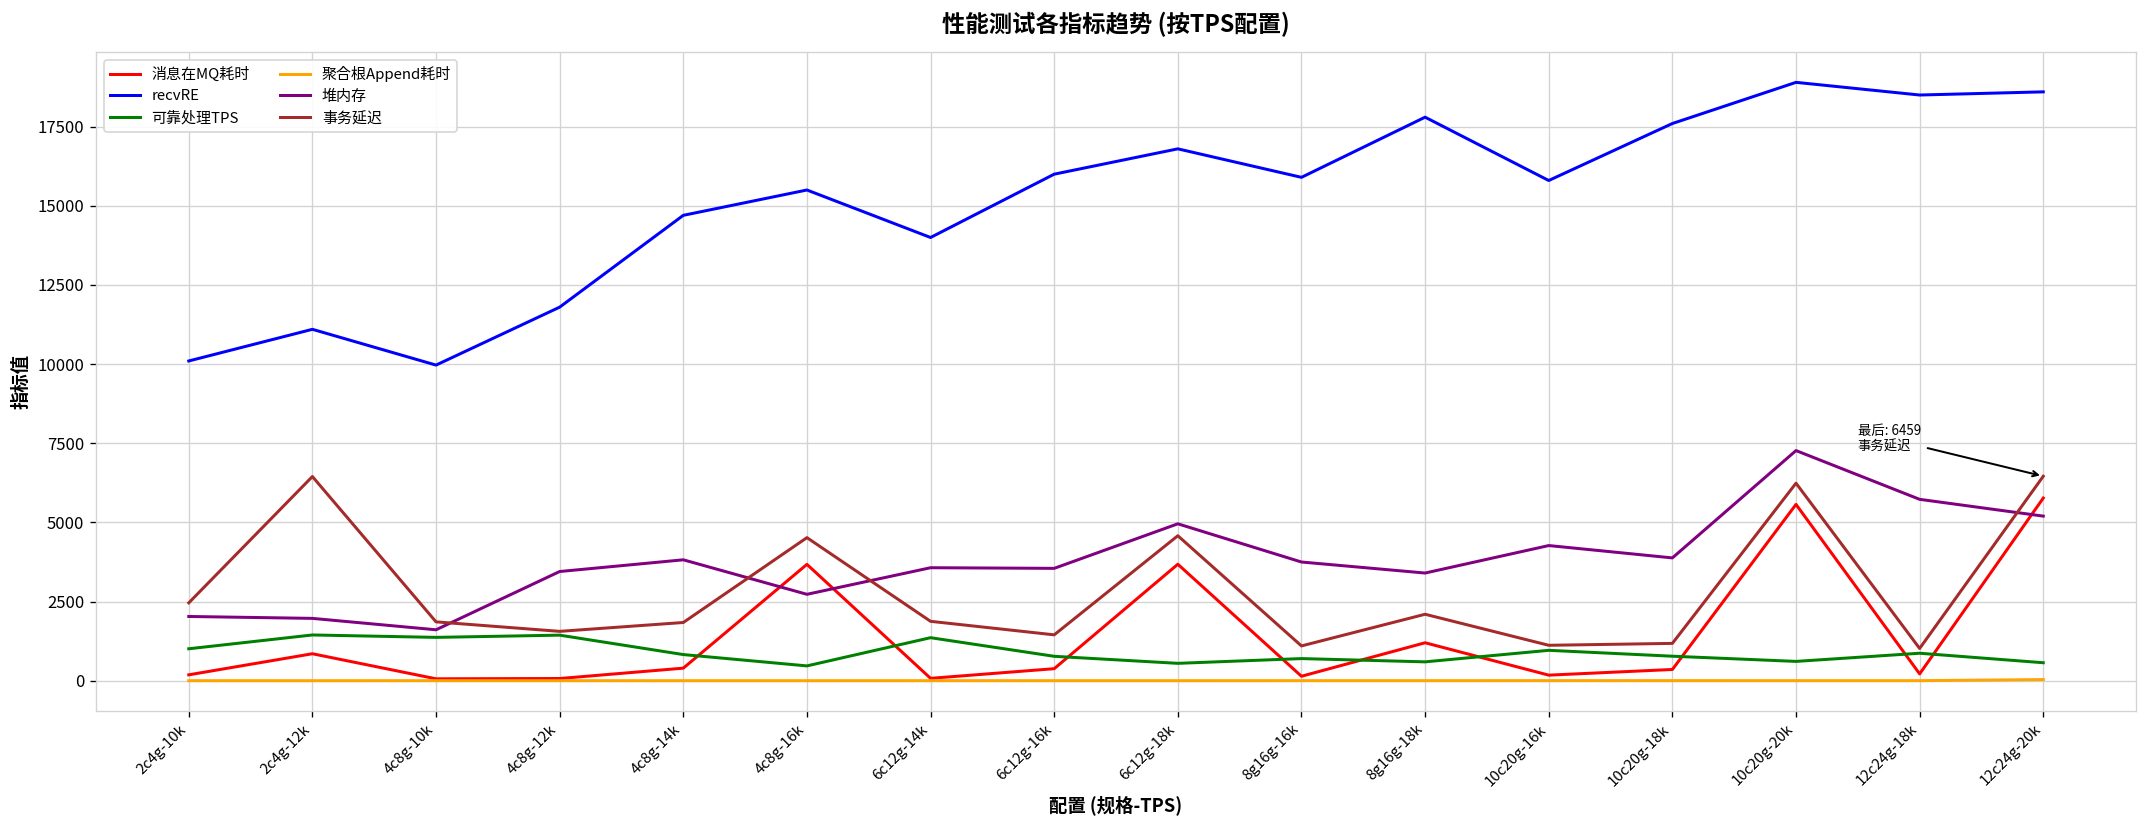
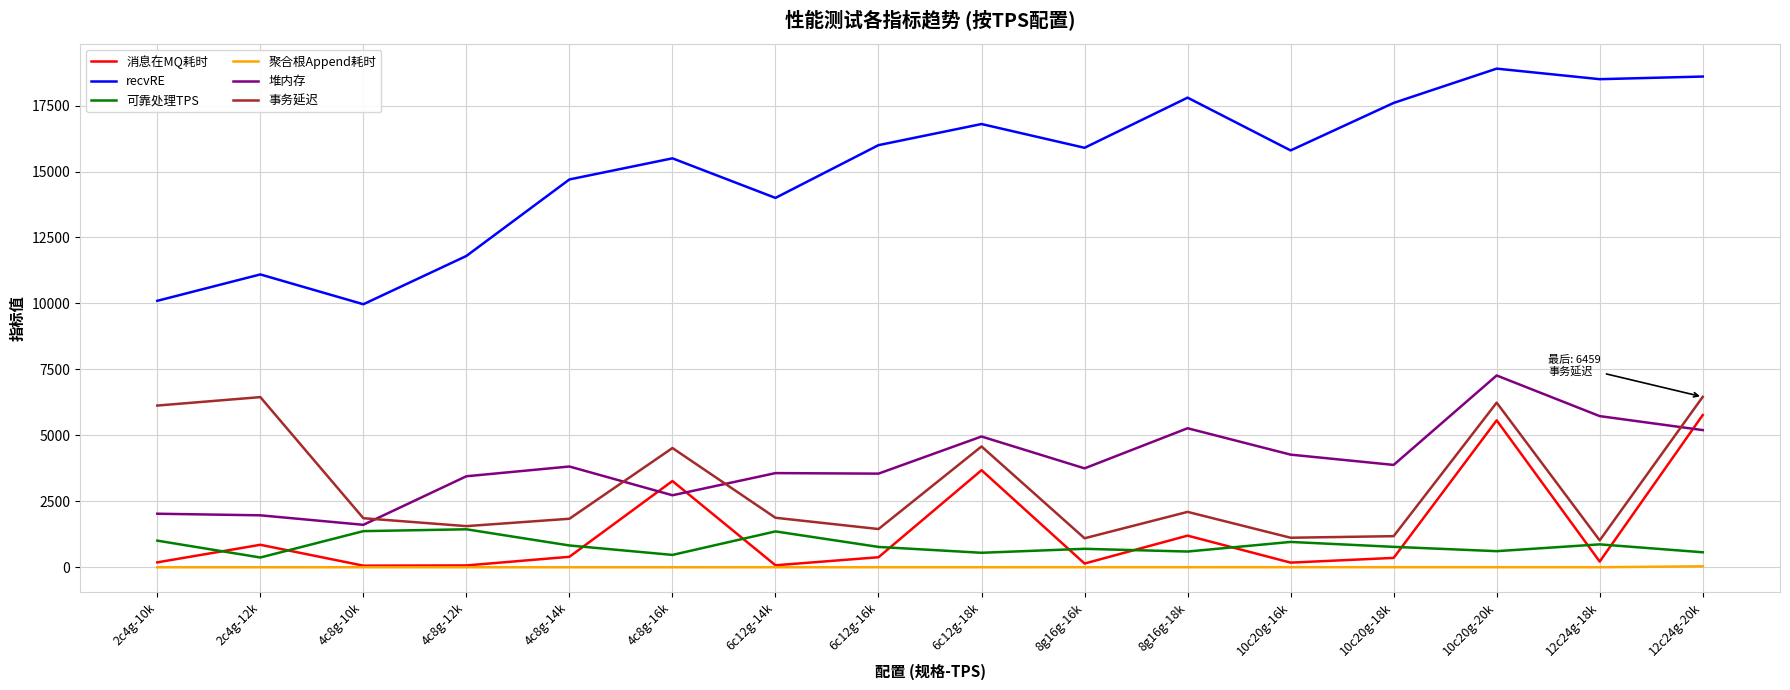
  {
    "消息在MQ耗时": {
      "2c4g-10k": 200,
      "2c4g-12k": 900,
      "4c8g-14k": 400,
-     "4c8g-16k": 3700,
+     "4c8g-16k": 3300,
      "6c12g-16k": 400,
      "6c12g-18k": 3700,
      "8g16g-16k": 100,
      "8g16g-18k": 1200,
      "10c20g-16k": 200,
      "10c20g-18k": 400,
      "10c20g-20k": 5600,
      "12c24g-18k": 200,
      "12c24g-20k": 5800
    },
    "recvRE": {
      "2c4g-10k": 10100,
      "2c4g-12k": 11100,
      "4c8g-10k": 10000,
      "4c8g-12k": 11800,
      "4c8g-14k": 14700,
      "4c8g-16k": 15500,
      "6c12g-14k": 14000,
      "6c12g-16k": 16000,
      "6c12g-18k": 16800,
      "8g16g-16k": 15900,
      "8g16g-18k": 17800,
      "10c20g-16k": 15800,
      "10c20g-18k": 17600,
      "10c20g-20k": 18900,
      "12c24g-18k": 18500,
      "12c24g-20k": 18600
    },
    "可靠处理TPS": {
      "2c4g-10k": 1000,
-     "2c4g-12k": 1400,
+     "2c4g-12k": 400,
      "4c8g-10k": 1400,
      "4c8g-12k": 1400,
      "4c8g-14k": 800,
      "4c8g-16k": 500,
      "6c12g-14k": 1400,
      "6c12g-16k": 800,
      "6c12g-18k": 600,
      "8g16g-16k": 700,
      "8g16g-18k": 600,
      "10c20g-16k": 1000,
      "10c20g-18k": 800,
      "10c20g-20k": 600,
      "12c24g-18k": 900,
      "12c24g-20k": 600
    },
    "聚合根Append耗时": {
      "2c4g-10k": 0,
      "2c4g-12k": 0,
      "4c8g-14k": 0,
      "4c8g-16k": 0,
      "6c12g-16k": 0,
      "6c12g-18k": 0,
      "8g16g-16k": 0,
      "8g16g-18k": 0,
      "10c20g-16k": 0,
      "10c20g-18k": 0,
      "10c20g-20k": 0,
      "12c24g-18k": 0,
      "12c24g-20k": 0
    },
    "堆内存": {
      "2c4g-10k": 2000,
      "2c4g-12k": 2000,
      "4c8g-10k": 1600,
      "4c8g-12k": 3500,
      "4c8g-14k": 3800,
      "4c8g-16k": 2700,
      "6c12g-14k": 3600,
      "6c12g-16k": 3600,
      "6c12g-18k": 5000,
      "8g16g-16k": 3800,
-     "8g16g-18k": 3400,
+     "8g16g-18k": 5300,
      "10c20g-16k": 4300,
      "10c20g-18k": 3900,
      "10c20g-20k": 7300,
      "12c24g-18k": 5700,
      "12c24g-20k": 5200
    },
    "事务延迟": {
-     "2c4g-10k": 2500,
+     "2c4g-10k": 6100,
      "2c4g-12k": 6500,
      "4c8g-10k": 1900,
      "4c8g-12k": 1600,
      "4c8g-14k": 1800,
      "4c8g-16k": 4500,
      "6c12g-14k": 1900,
      "6c12g-16k": 1500,
      "6c12g-18k": 4600,
      "8g16g-16k": 1100,
      "8g16g-18k": 2100,
      "10c20g-16k": 1100,
      "10c20g-18k": 1200,
      "10c20g-20k": 6200,
      "12c24g-18k": 1000
    }
  }
